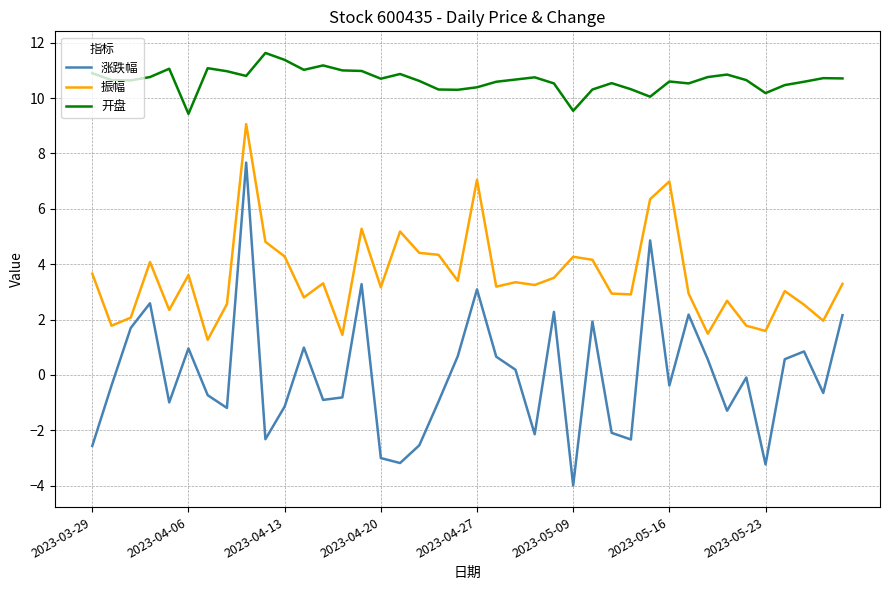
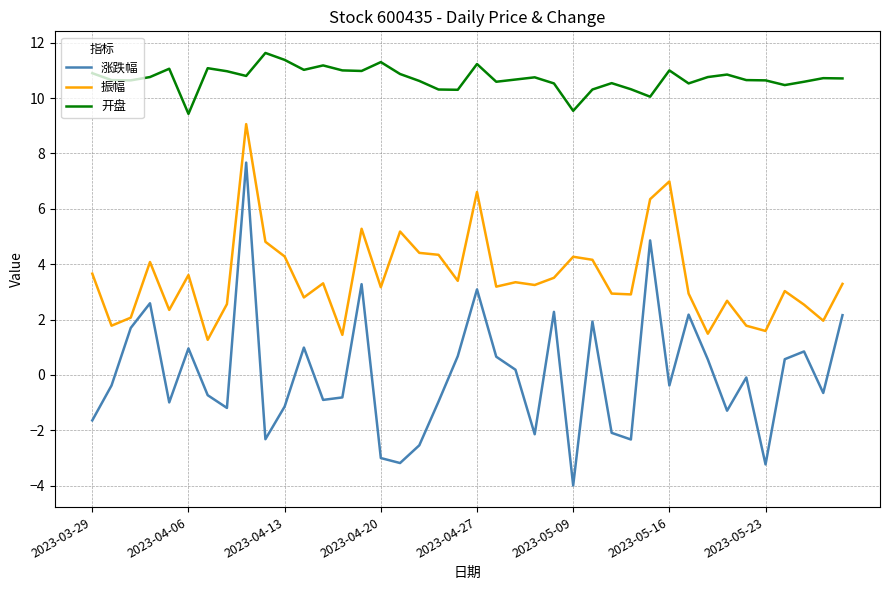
  {
    "涨跌幅": {
-     "2023-03-29": -2.6,
+     "2023-03-29": -1.6,
      "2023-04-06": 1.0,
      "2023-04-13": -1.1,
      "2023-04-20": -3.0,
      "2023-04-27": 3.1,
      "2023-05-09": -4.0,
      "2023-05-16": -0.4,
      "2023-05-23": -3.2
    },
    "振幅": {
      "2023-03-29": 3.7,
      "2023-04-06": 3.6,
      "2023-04-13": 4.3,
      "2023-04-20": 3.2,
-     "2023-04-27": 7.1,
+     "2023-04-27": 6.6,
      "2023-05-09": 4.3,
      "2023-05-16": 7.0,
      "2023-05-23": 1.6
    },
    "开盘": {
      "2023-04-06": 9.4,
      "2023-04-13": 11.4,
-     "2023-04-20": 10.7,
-     "2023-04-27": 10.4,
+     "2023-04-20": 11.3,
+     "2023-04-27": 11.2,
      "2023-05-09": 9.5,
-     "2023-05-16": 10.6,
-     "2023-05-23": 10.2
+     "2023-05-16": 11.0,
+     "2023-05-23": 10.6
    }
  }
